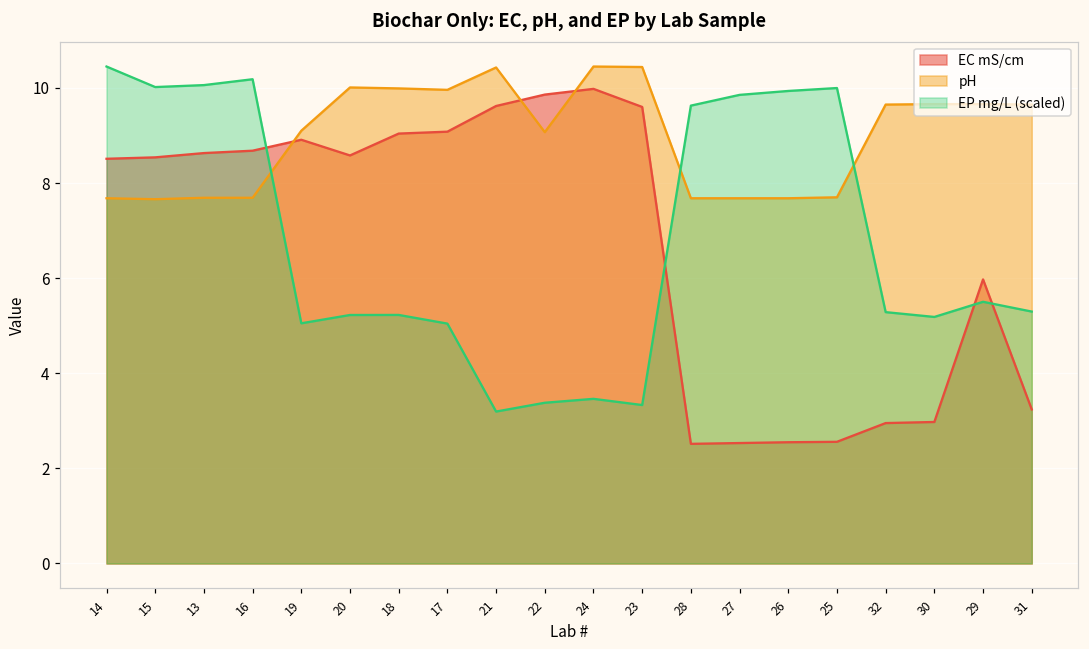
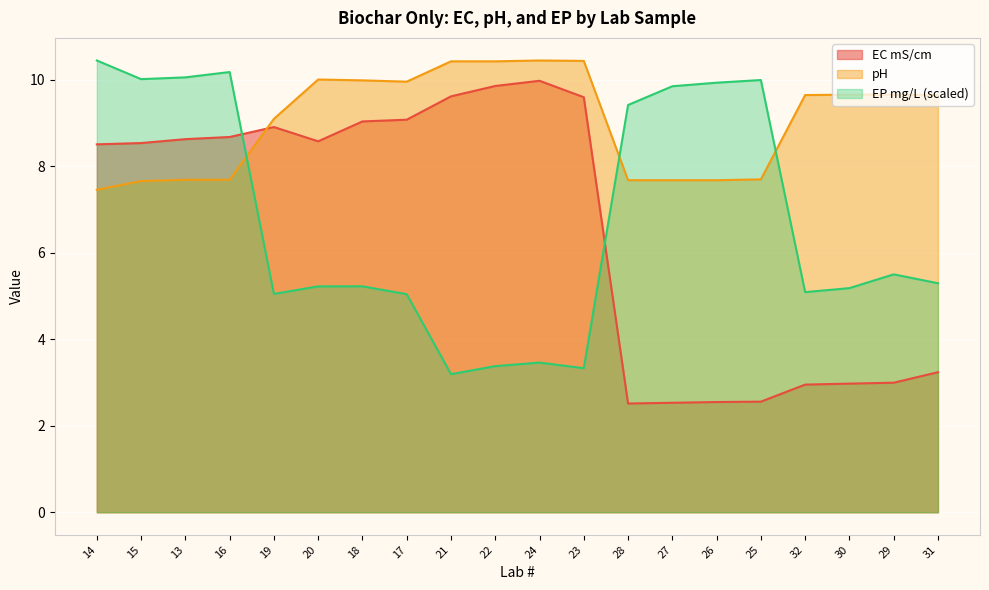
  {
    "EC mS/cm": {
      "14": 8.5,
      "15": 8.5,
      "13": 8.6,
      "16": 8.7,
      "19": 8.9,
      "20": 8.6,
      "18": 9.0,
      "17": 9.1,
      "21": 9.6,
      "22": 9.9,
      "24": 10.0,
      "23": 9.6,
      "28": 2.5,
      "27": 2.5,
      "26": 2.5,
      "25": 2.6,
      "32": 3.0,
      "30": 3.0,
-     "29": 6.0,
+     "29": 3.0,
      "31": 3.2
    },
    "pH": {
-     "14": 7.7,
+     "14": 7.5,
      "15": 7.7,
      "13": 7.7,
      "16": 7.7,
      "19": 9.1,
      "20": 10.0,
      "18": 10.0,
      "17": 10.0,
      "21": 10.4,
-     "22": 9.1,
+     "22": 10.4,
      "24": 10.5,
      "23": 10.4,
      "28": 7.7,
      "27": 7.7,
      "26": 7.7,
      "25": 7.7,
      "32": 9.7
    },
    "EP mg/L (scaled)": {
      "14": 10.5,
      "15": 10.0,
      "13": 10.1,
      "16": 10.2,
      "19": 5.1,
      "20": 5.2,
      "18": 5.2,
      "17": 5.0,
      "21": 3.2,
      "22": 3.4,
      "24": 3.5,
      "23": 3.3,
-     "28": 9.6,
+     "28": 9.4,
      "27": 9.9,
      "26": 9.9,
      "25": 10.0,
-     "32": 5.3,
+     "32": 5.1,
      "30": 5.2,
      "29": 5.5,
      "31": 5.3
    }
  }
